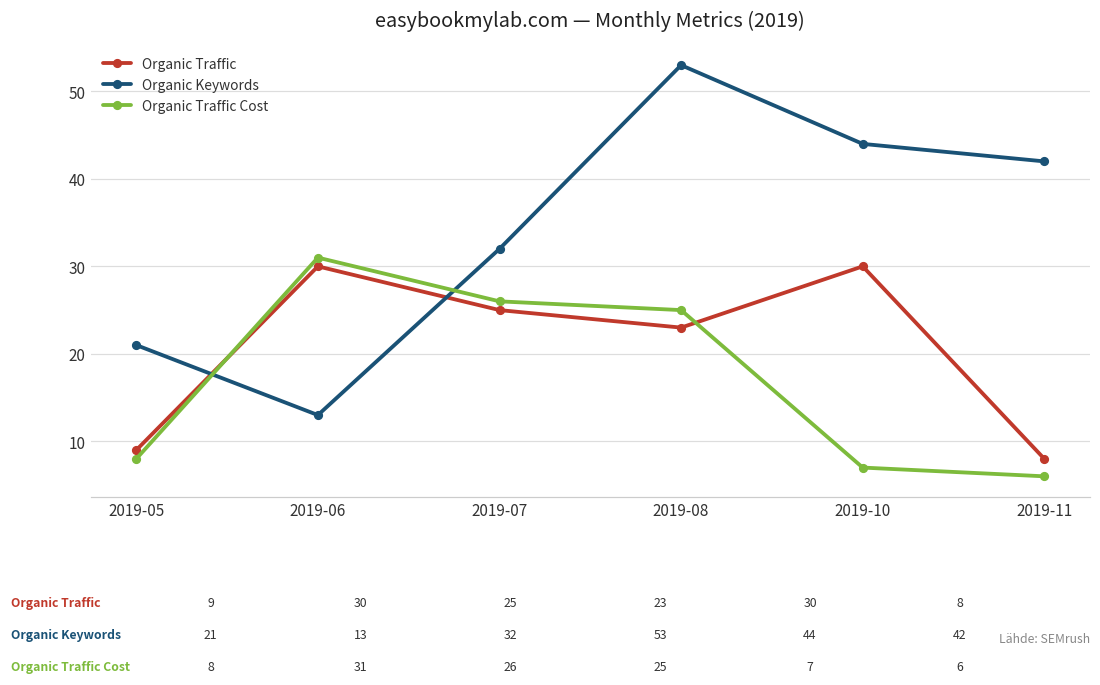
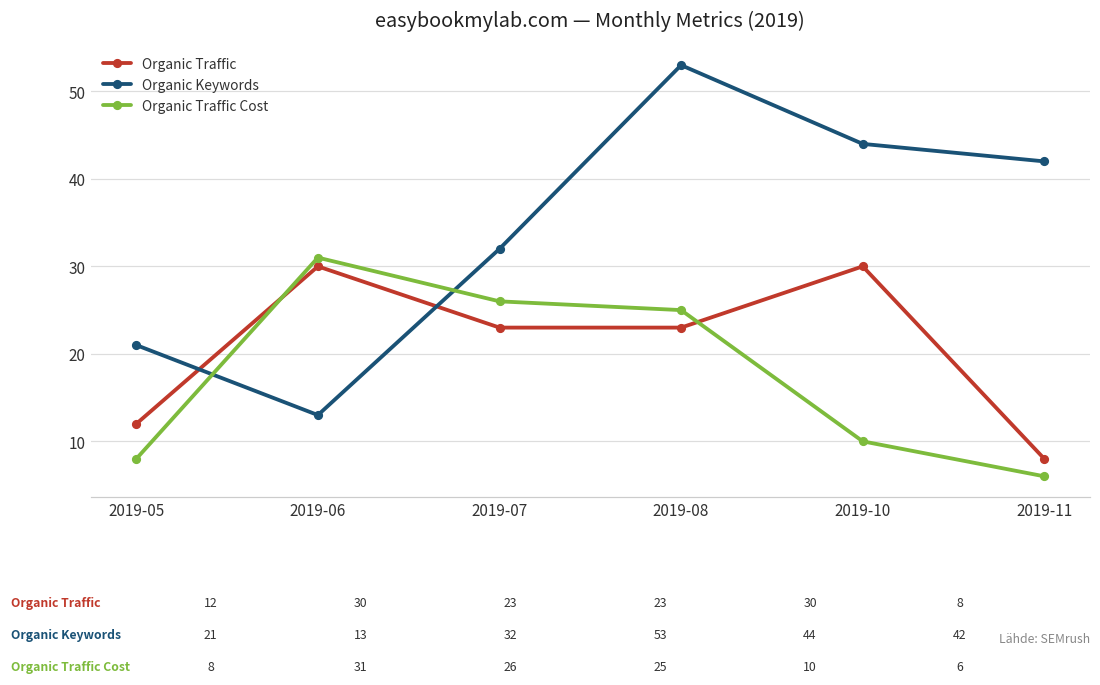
  {
    "Organic Traffic": {
-     "2019-05": 9,
-     "2019-07": 25
+     "2019-05": 12,
+     "2019-07": 23
    },
    "Organic Keywords": {
      "2019-05": 21,
      "2019-06": 13,
      "2019-07": 32,
      "2019-08": 53,
      "2019-10": 44,
      "2019-11": 42
    },
    "Organic Traffic Cost": {
-     "2019-10": 7
+     "2019-10": 10
    }
  }
